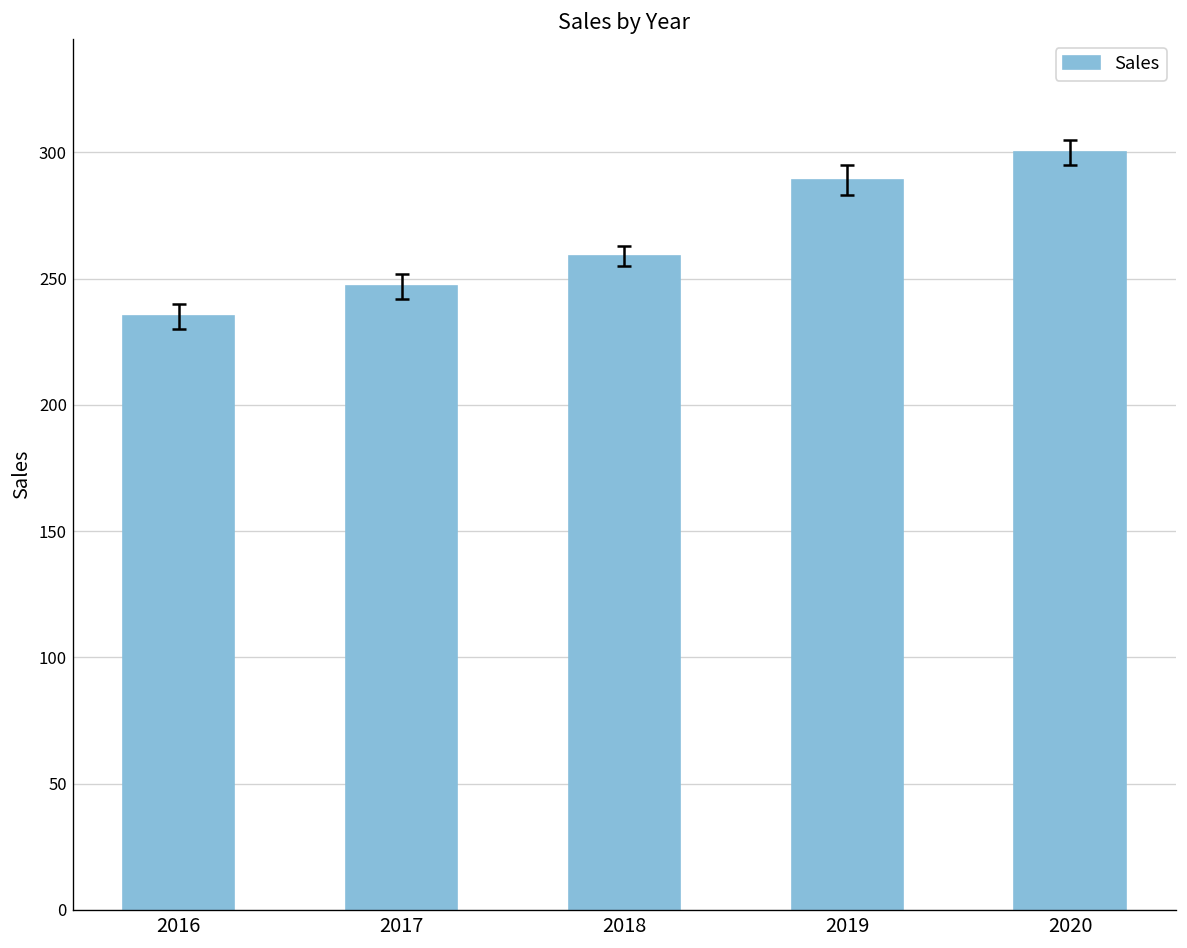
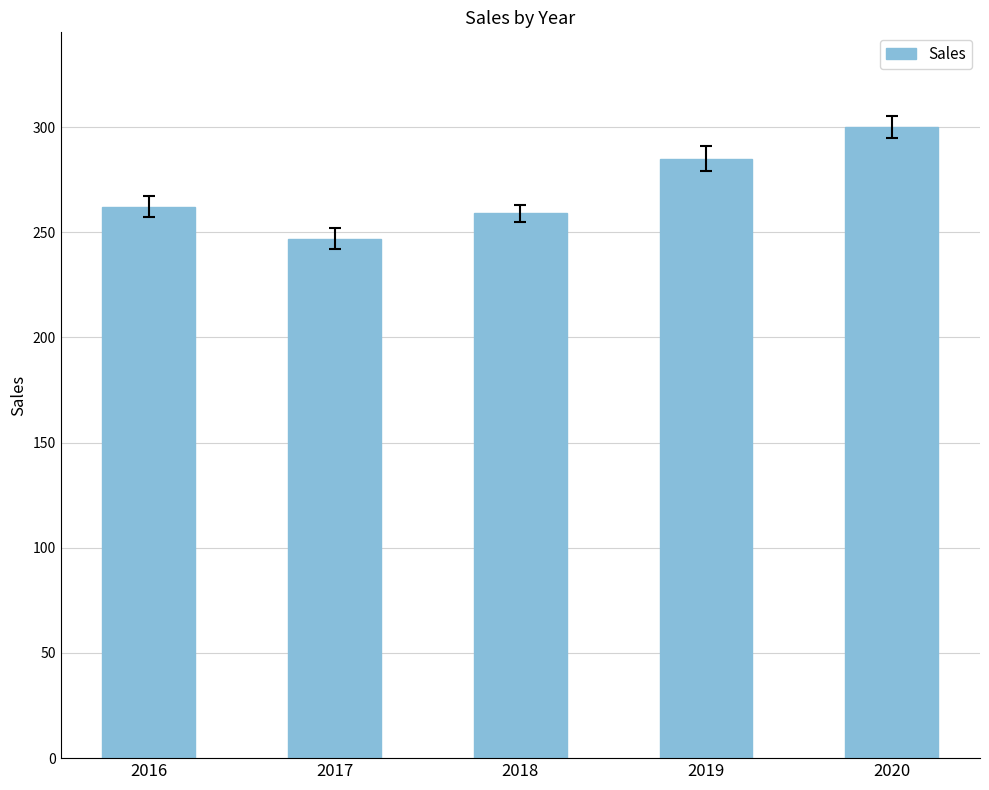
  {
    "Sales": {
-     "2016": 235,
+     "2016": 262,
      "2017": 247,
      "2018": 259,
-     "2019": 289,
+     "2019": 285,
      "2020": 300
    }
  }
